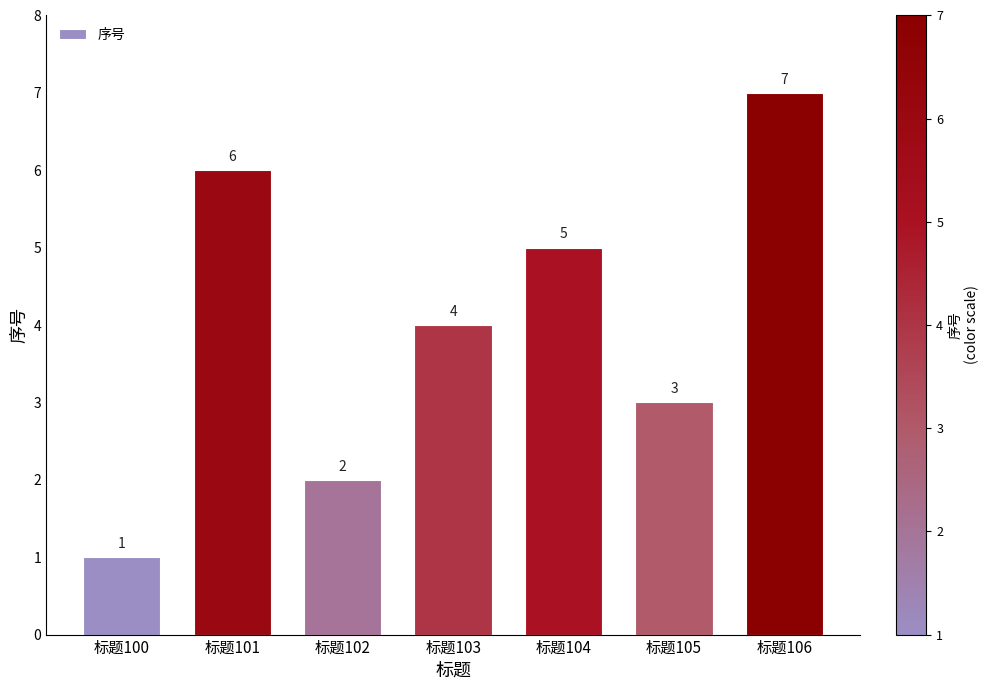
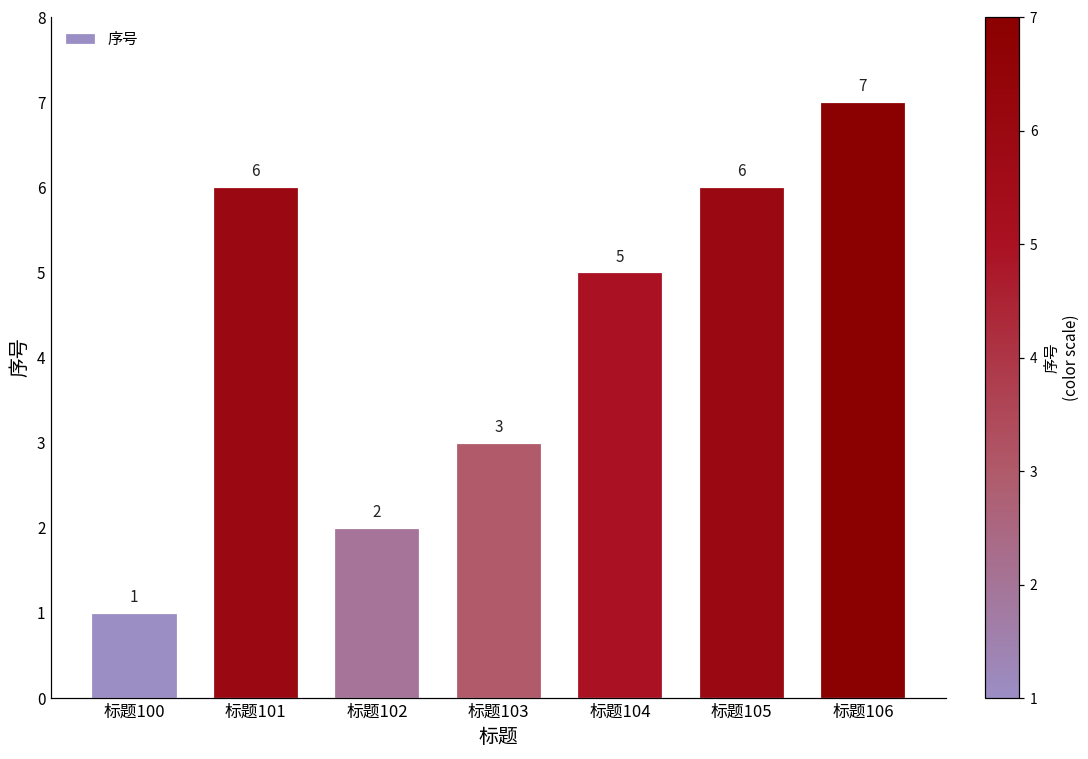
  {
    "标题100": 1,
    "标题101": 6,
    "标题102": 2,
-   "标题103": 4,
+   "标题103": 3,
    "标题104": 5,
-   "标题105": 3,
+   "标题105": 6,
    "标题106": 7
  }
